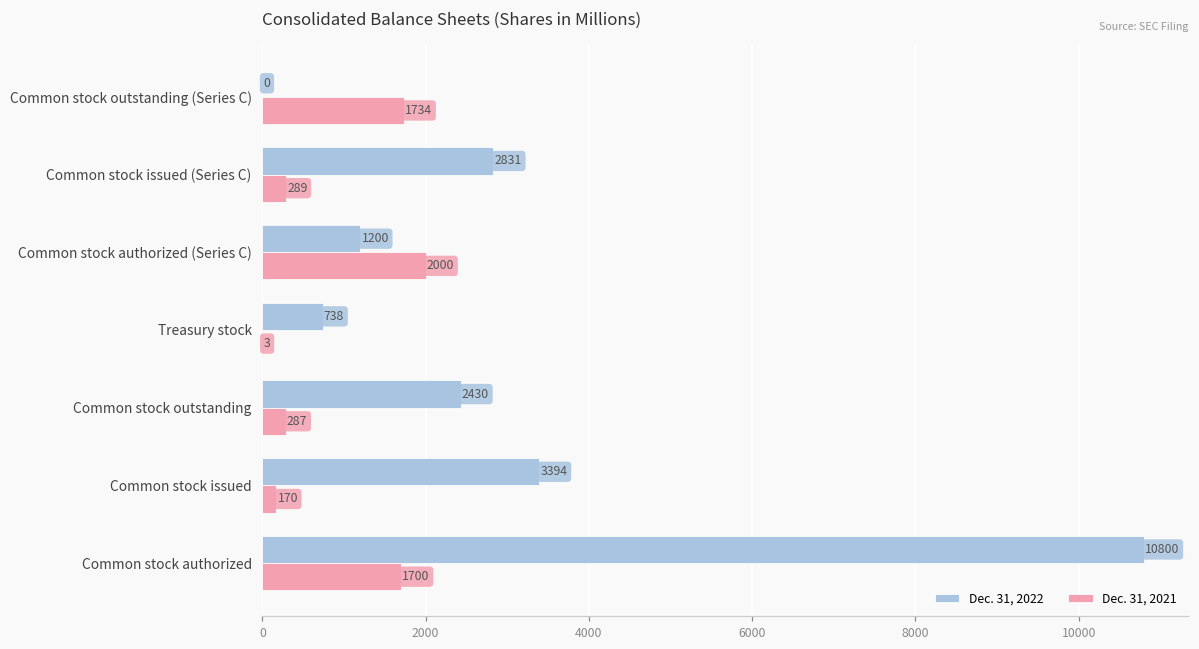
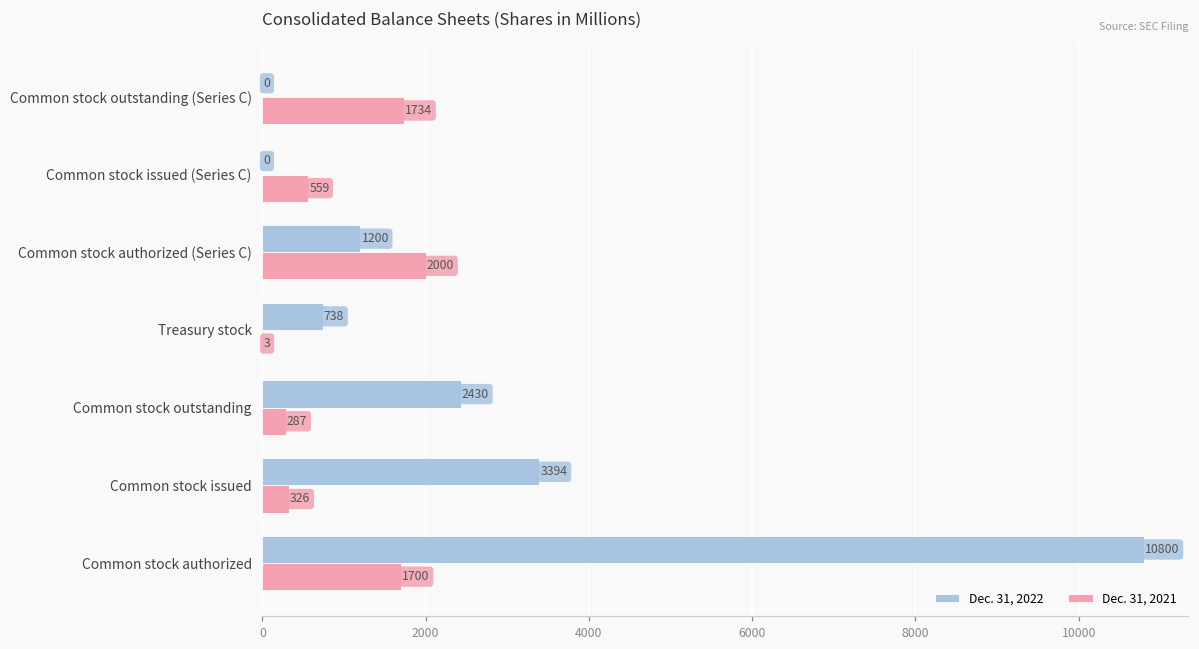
  {
    "Dec. 31, 2022": {
-     "Common stock issued (Series C)": 2831
+     "Common stock issued (Series C)": 0
    },
    "Dec. 31, 2021": {
-     "Common stock issued (Series C)": 289,
-     "Common stock issued": 170
+     "Common stock issued (Series C)": 559,
+     "Common stock issued": 326
    }
  }
